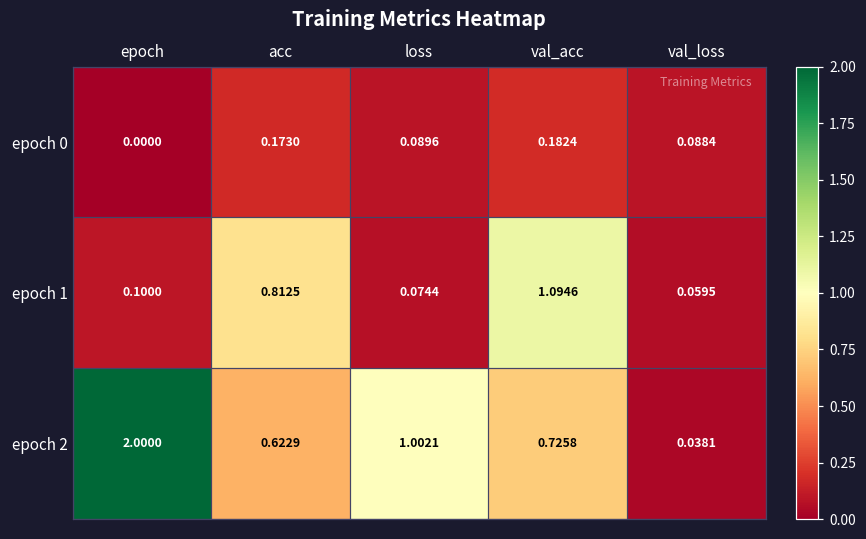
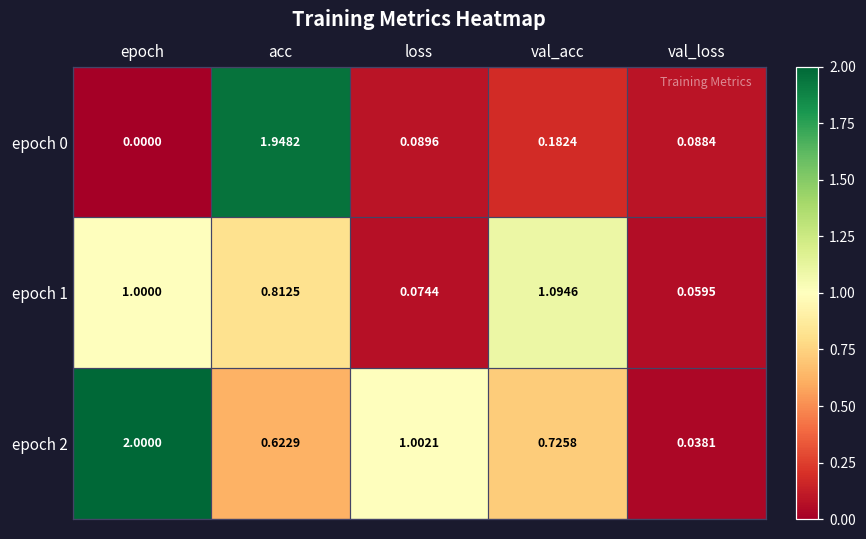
  {
    "epoch 0": {
      "epoch": 0.0000,
-     "acc": 0.1730,
+     "acc": 1.9482,
      "loss": 0.0896,
      "val_acc": 0.1824
    },
    "epoch 1": {
-     "epoch": 0.1000,
+     "epoch": 1.0000,
      "acc": 0.8125,
      "loss": 0.0744,
      "val_acc": 1.0946,
      "val_loss": 0.0595
    },
    "epoch 2": {
      "epoch": 2.0000,
      "acc": 0.6229,
      "loss": 1.0021,
      "val_acc": 0.7258,
      "val_loss": 0.0381
    }
  }
